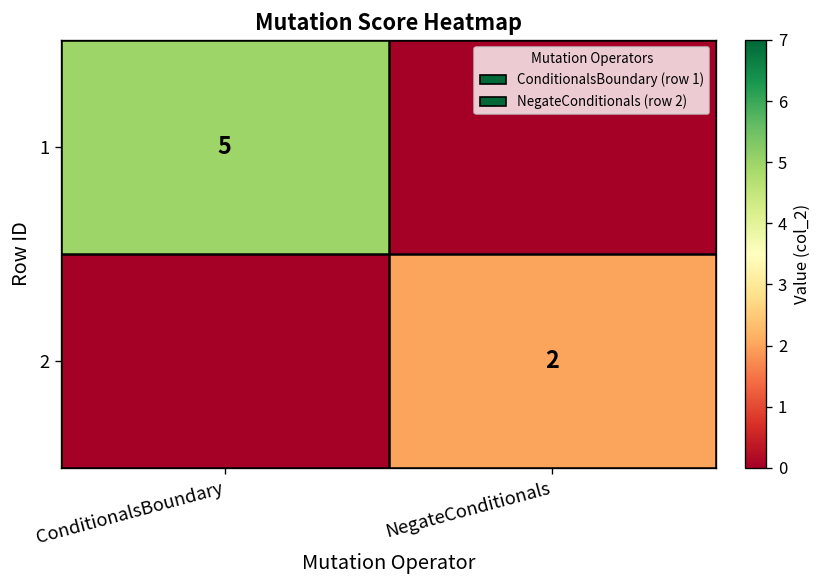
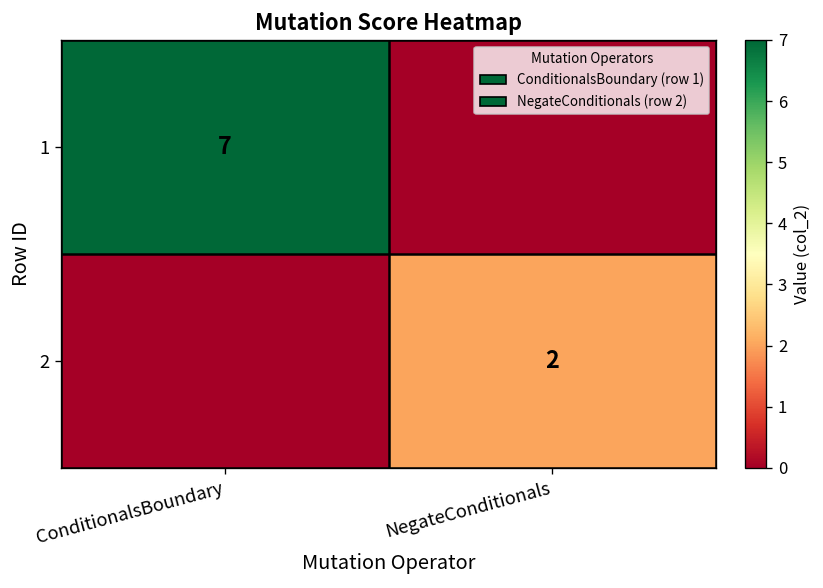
  {
    "1": {
-     "ConditionalsBoundary": 5
+     "ConditionalsBoundary": 7
    },
    "2": {
      "NegateConditionals": 2
    }
  }
